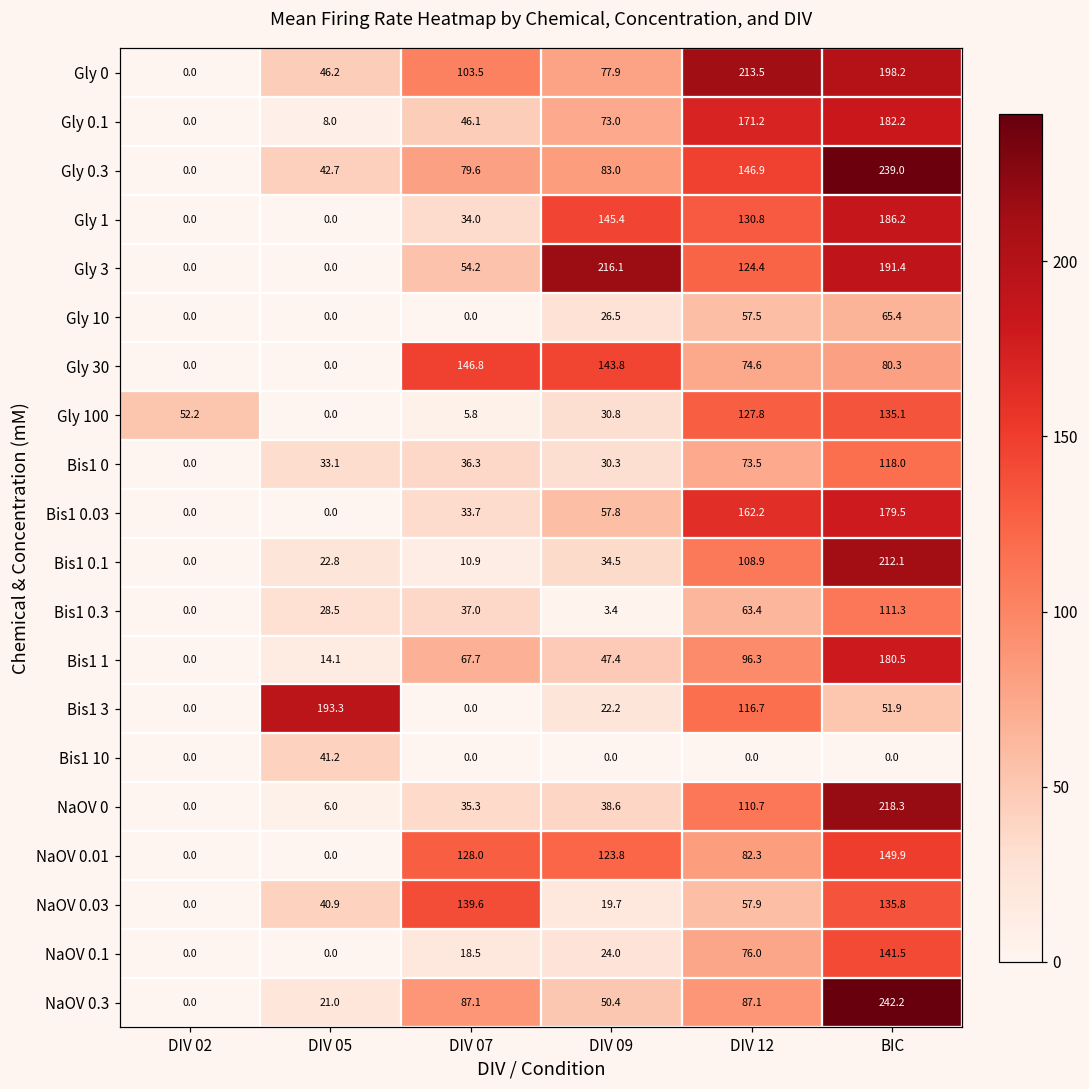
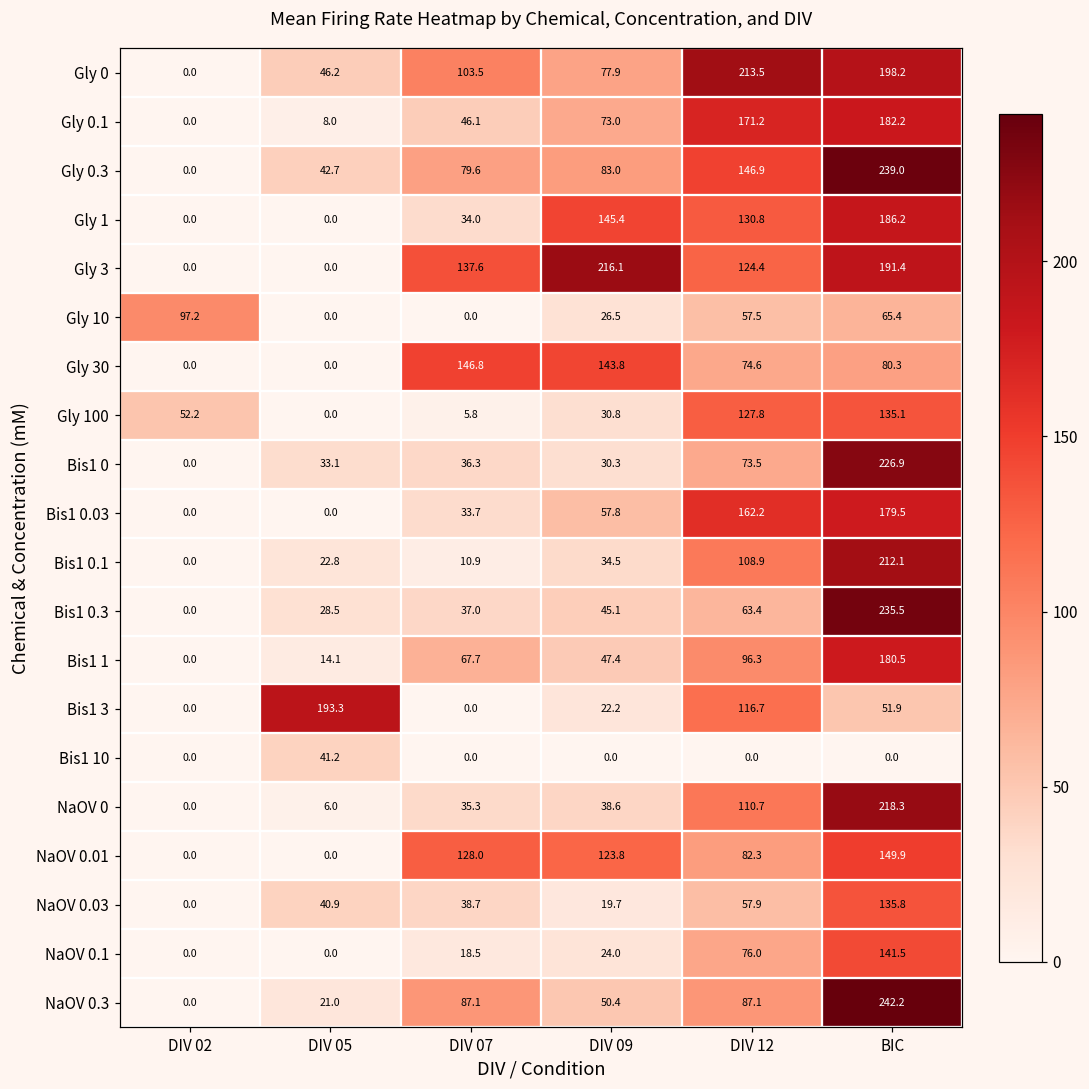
  {
    "Gly 0": {
      "DIV 02": 0.0,
      "DIV 05": 46.2,
      "DIV 07": 103.5,
      "DIV 09": 77.9,
      "DIV 12": 213.5,
      "BIC": 198.2
    },
    "Gly 0.1": {
      "DIV 02": 0.0,
      "DIV 05": 8.0,
      "DIV 07": 46.1,
      "DIV 09": 73.0,
      "DIV 12": 171.2,
      "BIC": 182.2
    },
    "Gly 0.3": {
      "DIV 02": 0.0,
      "DIV 05": 42.7,
      "DIV 07": 79.6,
      "DIV 09": 83.0,
      "DIV 12": 146.9,
      "BIC": 239.0
    },
    "Gly 1": {
      "DIV 02": 0.0,
      "DIV 05": 0.0,
      "DIV 07": 34.0,
      "DIV 09": 145.4,
      "DIV 12": 130.8,
      "BIC": 186.2
    },
    "Gly 3": {
      "DIV 02": 0.0,
      "DIV 05": 0.0,
-     "DIV 07": 54.2,
+     "DIV 07": 137.6,
      "DIV 09": 216.1,
      "DIV 12": 124.4,
      "BIC": 191.4
    },
    "Gly 10": {
-     "DIV 02": 0.0,
+     "DIV 02": 97.2,
      "DIV 05": 0.0,
      "DIV 07": 0.0,
      "DIV 09": 26.5,
      "DIV 12": 57.5,
      "BIC": 65.4
    },
    "Gly 30": {
      "DIV 02": 0.0,
      "DIV 05": 0.0,
      "DIV 07": 146.8,
      "DIV 09": 143.8,
      "DIV 12": 74.6,
      "BIC": 80.3
    },
    "Gly 100": {
      "DIV 02": 52.2,
      "DIV 05": 0.0,
      "DIV 07": 5.8,
      "DIV 09": 30.8,
      "DIV 12": 127.8,
      "BIC": 135.1
    },
    "Bis1 0": {
      "DIV 02": 0.0,
      "DIV 05": 33.1,
      "DIV 07": 36.3,
      "DIV 09": 30.3,
      "DIV 12": 73.5,
-     "BIC": 118.0
+     "BIC": 226.9
    },
    "Bis1 0.03": {
      "DIV 02": 0.0,
      "DIV 05": 0.0,
      "DIV 07": 33.7,
      "DIV 09": 57.8,
      "DIV 12": 162.2,
      "BIC": 179.5
    },
    "Bis1 0.1": {
      "DIV 02": 0.0,
      "DIV 05": 22.8,
      "DIV 07": 10.9,
      "DIV 09": 34.5,
      "DIV 12": 108.9,
      "BIC": 212.1
    },
    "Bis1 0.3": {
      "DIV 02": 0.0,
      "DIV 05": 28.5,
      "DIV 07": 37.0,
-     "DIV 09": 3.4,
+     "DIV 09": 45.1,
      "DIV 12": 63.4,
-     "BIC": 111.3
+     "BIC": 235.5
    },
    "Bis1 1": {
      "DIV 02": 0.0,
      "DIV 05": 14.1,
      "DIV 07": 67.7,
      "DIV 09": 47.4,
      "DIV 12": 96.3,
      "BIC": 180.5
    },
    "Bis1 3": {
      "DIV 02": 0.0,
      "DIV 05": 193.3,
      "DIV 07": 0.0,
      "DIV 09": 22.2,
      "DIV 12": 116.7,
      "BIC": 51.9
    },
    "Bis1 10": {
      "DIV 02": 0.0,
      "DIV 05": 41.2,
      "DIV 07": 0.0,
      "DIV 09": 0.0,
      "DIV 12": 0.0,
      "BIC": 0.0
    },
    "NaOV 0": {
      "DIV 02": 0.0,
      "DIV 05": 6.0,
      "DIV 07": 35.3,
      "DIV 09": 38.6,
      "DIV 12": 110.7,
      "BIC": 218.3
    },
    "NaOV 0.01": {
      "DIV 02": 0.0,
      "DIV 05": 0.0,
      "DIV 07": 128.0,
      "DIV 09": 123.8,
      "DIV 12": 82.3,
      "BIC": 149.9
    },
    "NaOV 0.03": {
      "DIV 02": 0.0,
      "DIV 05": 40.9,
-     "DIV 07": 139.6,
+     "DIV 07": 38.7,
      "DIV 09": 19.7,
      "DIV 12": 57.9,
      "BIC": 135.8
    },
    "NaOV 0.1": {
      "DIV 02": 0.0,
      "DIV 05": 0.0,
      "DIV 07": 18.5,
      "DIV 09": 24.0,
      "DIV 12": 76.0,
      "BIC": 141.5
    },
    "NaOV 0.3": {
      "DIV 02": 0.0,
      "DIV 05": 21.0,
      "DIV 07": 87.1,
      "DIV 09": 50.4,
      "DIV 12": 87.1,
      "BIC": 242.2
    }
  }
